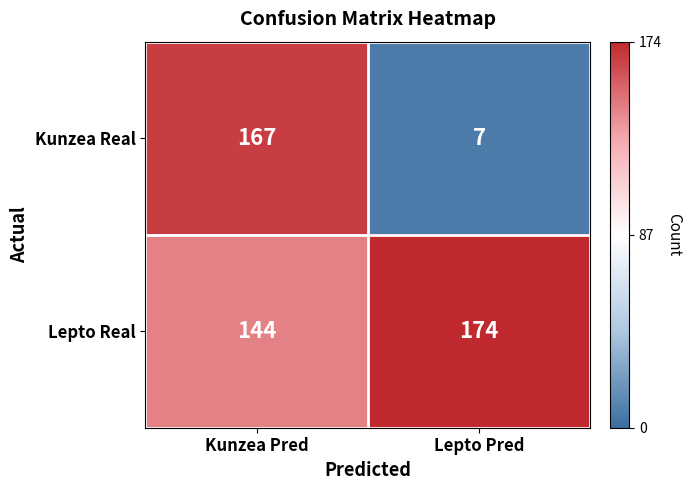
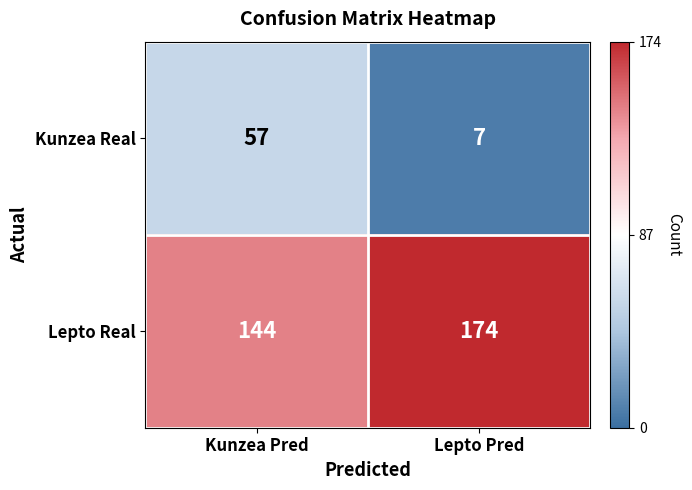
  {
    "Kunzea Real": {
-     "Kunzea Pred": 167,
+     "Kunzea Pred": 57,
      "Lepto Pred": 7
    },
    "Lepto Real": {
      "Kunzea Pred": 144,
      "Lepto Pred": 174
    }
  }
